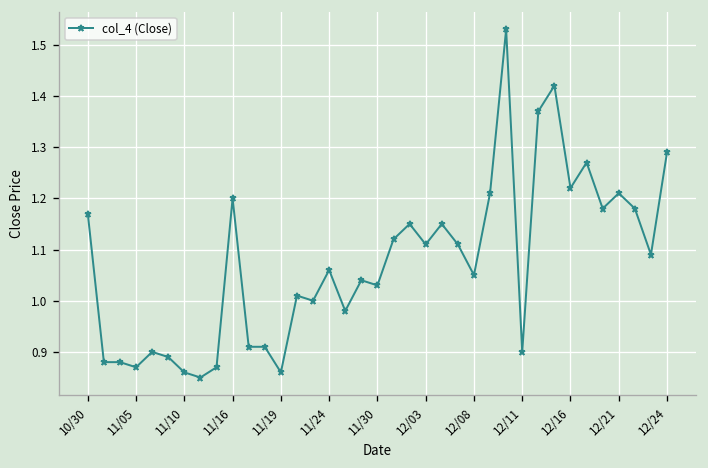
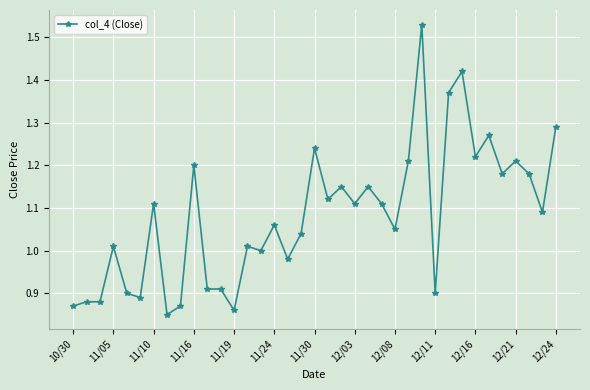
  {
-   "10/30": 1.17,
-   "11/05": 0.87,
-   "11/10": 0.86,
+   "10/30": 0.87,
+   "11/05": 1.01,
+   "11/10": 1.11,
    "11/16": 1.20,
    "11/19": 0.86,
    "11/24": 1.06,
-   "11/30": 1.03,
+   "11/30": 1.24,
    "12/03": 1.11,
    "12/08": 1.05,
    "12/11": 0.90,
    "12/16": 1.22,
    "12/21": 1.21,
    "12/24": 1.29
  }
